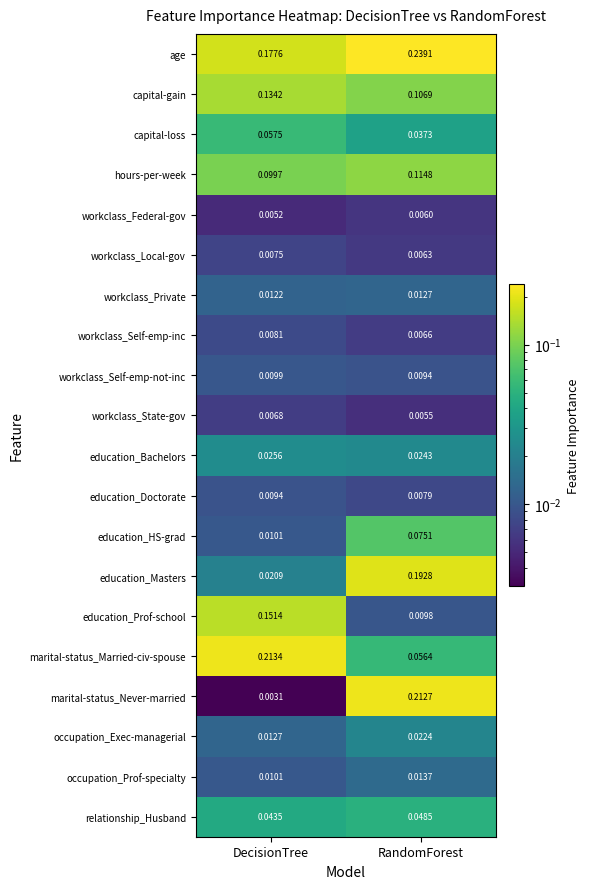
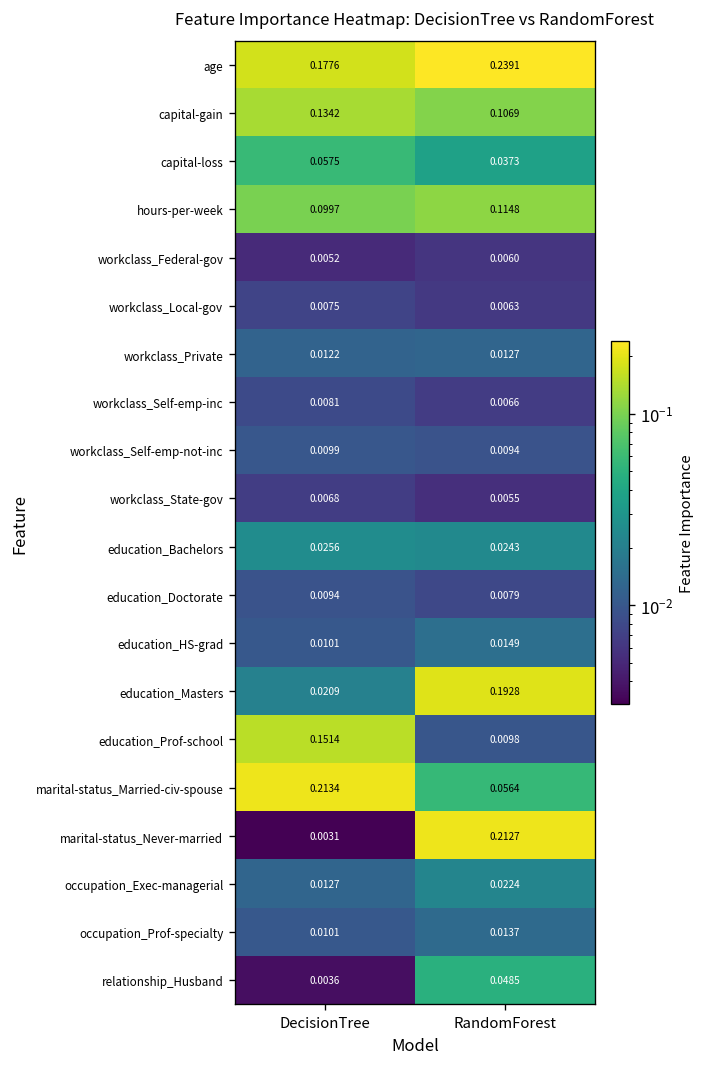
  {
    "age": {
      "DecisionTree": 0.1776,
      "RandomForest": 0.2391
    },
    "capital-gain": {
      "DecisionTree": 0.1342,
      "RandomForest": 0.1069
    },
    "capital-loss": {
      "DecisionTree": 0.0575,
      "RandomForest": 0.0373
    },
    "hours-per-week": {
      "DecisionTree": 0.0997,
      "RandomForest": 0.1148
    },
    "workclass_Federal-gov": {
      "DecisionTree": 0.0052,
      "RandomForest": 0.0060
    },
    "workclass_Local-gov": {
      "DecisionTree": 0.0075,
      "RandomForest": 0.0063
    },
    "workclass_Private": {
      "DecisionTree": 0.0122,
      "RandomForest": 0.0127
    },
    "workclass_Self-emp-inc": {
      "DecisionTree": 0.0081,
      "RandomForest": 0.0066
    },
    "workclass_Self-emp-not-inc": {
      "DecisionTree": 0.0099,
      "RandomForest": 0.0094
    },
    "workclass_State-gov": {
      "DecisionTree": 0.0068,
      "RandomForest": 0.0055
    },
    "education_Bachelors": {
      "DecisionTree": 0.0256,
      "RandomForest": 0.0243
    },
    "education_Doctorate": {
      "DecisionTree": 0.0094,
      "RandomForest": 0.0079
    },
    "education_HS-grad": {
      "DecisionTree": 0.0101,
-     "RandomForest": 0.0751
+     "RandomForest": 0.0149
    },
    "education_Masters": {
      "DecisionTree": 0.0209,
      "RandomForest": 0.1928
    },
    "education_Prof-school": {
      "DecisionTree": 0.1514,
      "RandomForest": 0.0098
    },
    "marital-status_Married-civ-spouse": {
      "DecisionTree": 0.2134,
      "RandomForest": 0.0564
    },
    "marital-status_Never-married": {
      "DecisionTree": 0.0031,
      "RandomForest": 0.2127
    },
    "occupation_Exec-managerial": {
      "DecisionTree": 0.0127,
      "RandomForest": 0.0224
    },
    "occupation_Prof-specialty": {
      "DecisionTree": 0.0101,
      "RandomForest": 0.0137
    },
    "relationship_Husband": {
-     "DecisionTree": 0.0435,
+     "DecisionTree": 0.0036,
      "RandomForest": 0.0485
    }
  }
